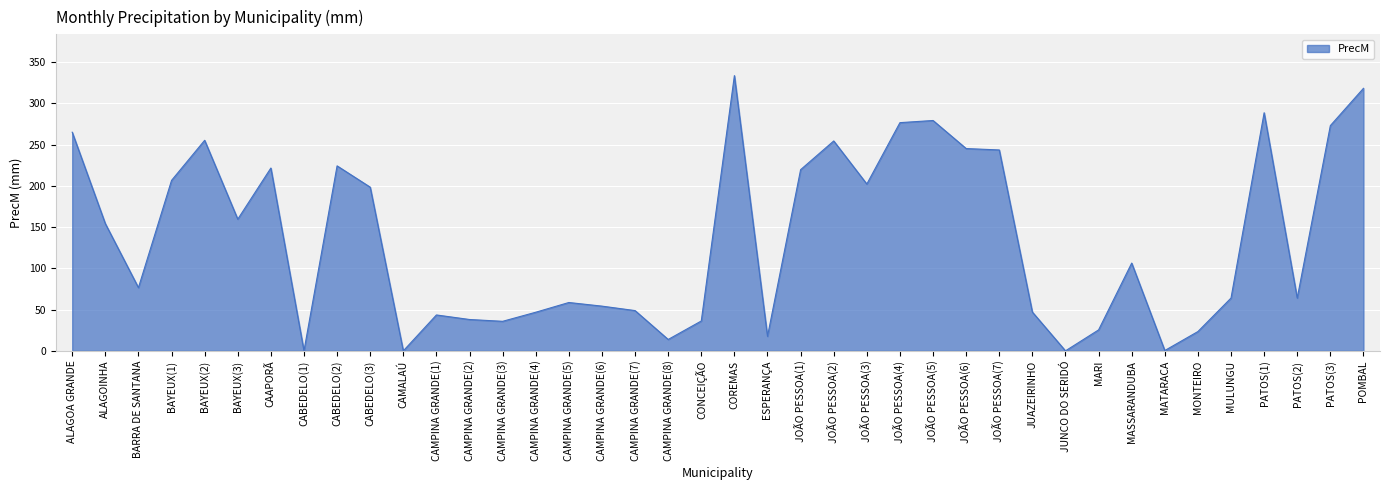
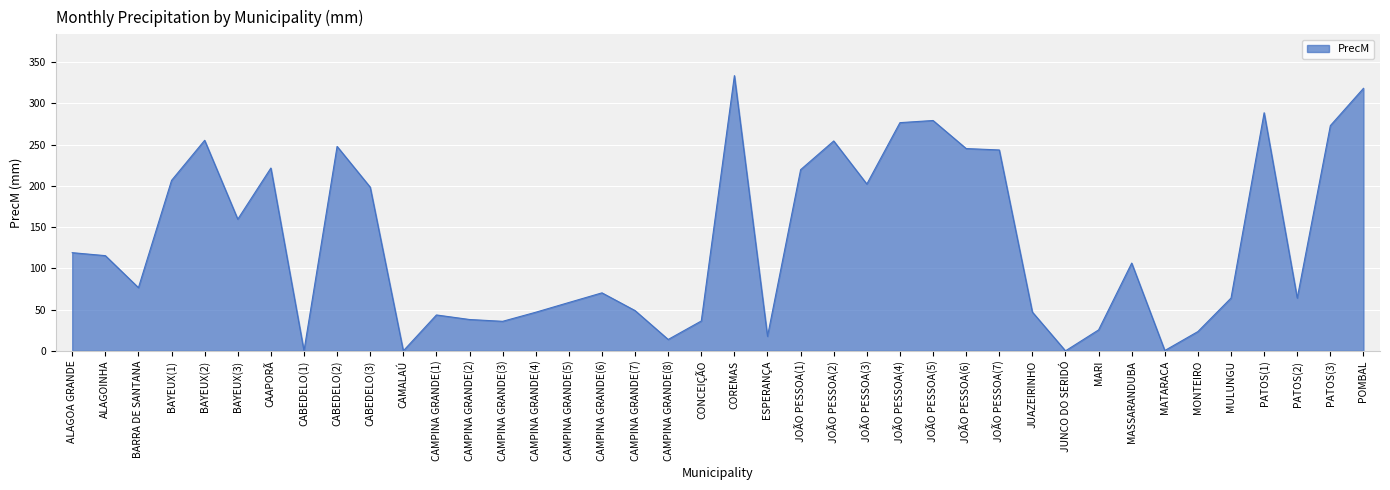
  {
-   "ALAGOA GRANDE": 270,
-   "ALAGOINHA": 150,
+   "ALAGOA GRANDE": 120,
+   "ALAGOINHA": 120,
    "BARRA DE SANTANA": 80,
    "BAYEUX(1)": 210,
    "BAYEUX(2)": 260,
    "BAYEUX(3)": 160,
    "CAAPORÃ": 220,
    "CABEDELO(1)": 0,
-   "CABEDELO(2)": 220,
+   "CABEDELO(2)": 250,
    "CABEDELO(3)": 200,
    "CAMALAÚ": 0,
    "CAMPINA GRANDE(1)": 40,
    "CAMPINA GRANDE(2)": 40,
    "CAMPINA GRANDE(3)": 40,
    "CAMPINA GRANDE(4)": 50,
    "CAMPINA GRANDE(5)": 60,
-   "CAMPINA GRANDE(6)": 50,
+   "CAMPINA GRANDE(6)": 70,
    "CAMPINA GRANDE(7)": 50,
    "CAMPINA GRANDE(8)": 10,
    "CONCEIÇÃO": 40,
    "COREMAS": 330,
    "ESPERANÇA": 20,
    "JOÃO PESSOA(1)": 220,
    "JOÃO PESSOA(2)": 250,
    "JOÃO PESSOA(3)": 200,
    "JOÃO PESSOA(4)": 280,
    "JOÃO PESSOA(5)": 280,
    "JOÃO PESSOA(6)": 250,
    "JOÃO PESSOA(7)": 240,
    "JUAZEIRINHO": 50,
    "JUNCO DO SERIDÓ": 0,
    "MARI": 30,
    "MASSARANDUBA": 110,
    "MATARACA": 0,
    "MONTEIRO": 20,
    "MULUNGU": 60,
    "PATOS(1)": 290,
    "PATOS(2)": 60,
    "PATOS(3)": 270,
    "POMBAL": 320
  }
